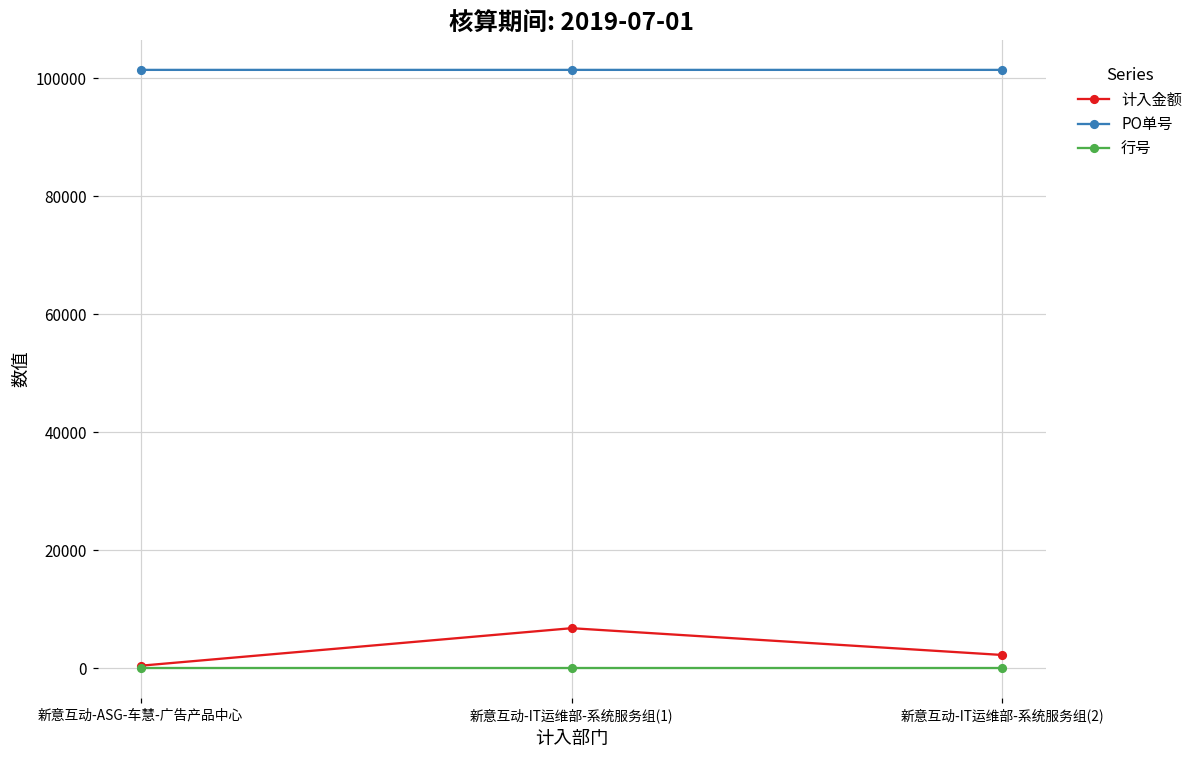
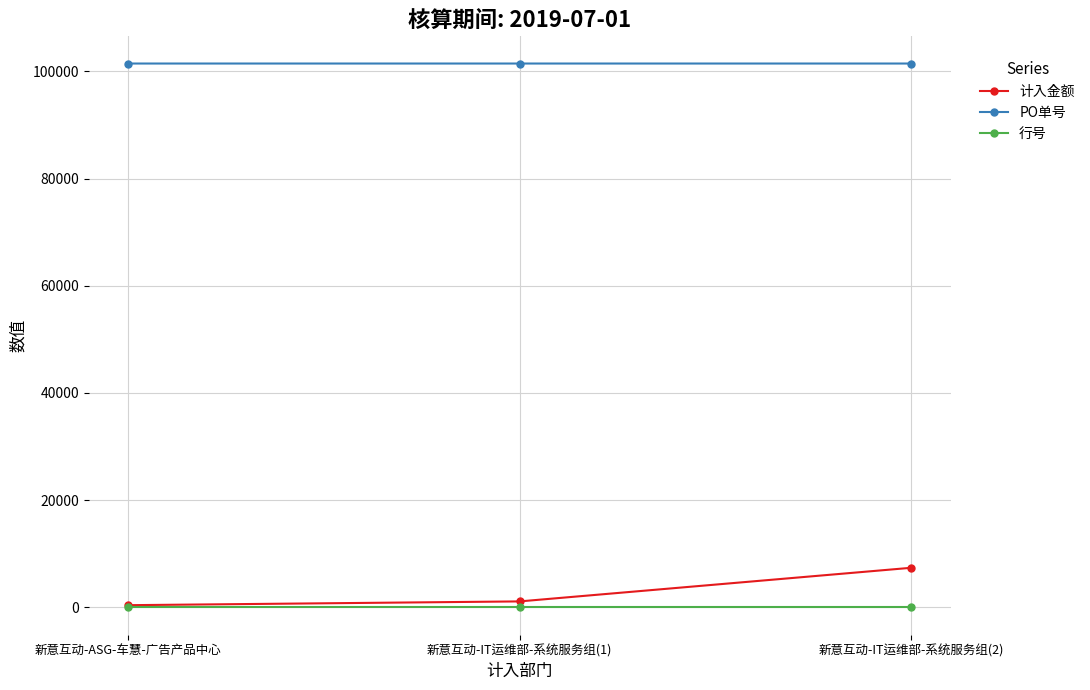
  {
    "计入金额": {
-     "新意互动-IT运维部-系统服务组(1)": 7000,
-     "新意互动-IT运维部-系统服务组(2)": 2000
+     "新意互动-IT运维部-系统服务组(1)": 1000,
+     "新意互动-IT运维部-系统服务组(2)": 7000
    },
    "PO单号": {
      "新意互动-ASG-车慧-广告产品中心": 101000,
      "新意互动-IT运维部-系统服务组(1)": 101000,
      "新意互动-IT运维部-系统服务组(2)": 101000
    },
    "行号": {
      "新意互动-IT运维部-系统服务组(1)": 0,
      "新意互动-IT运维部-系统服务组(2)": 0
    }
  }
